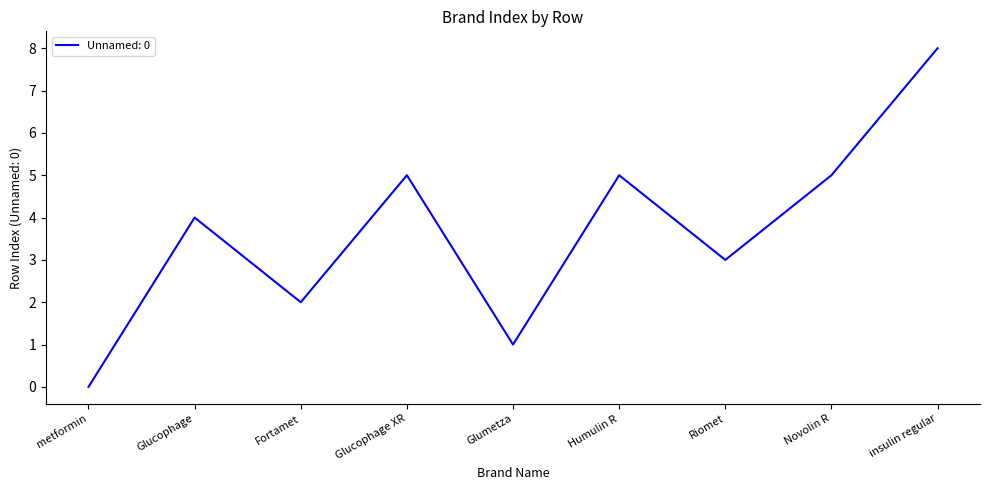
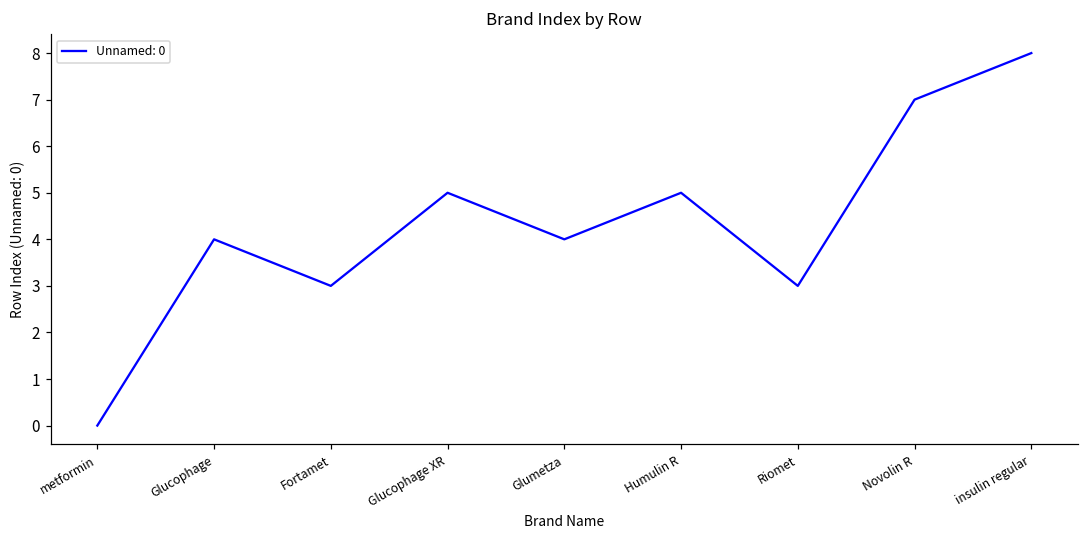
  {
    "metformin": 0,
    "Glucophage": 4,
-   "Fortamet": 2,
+   "Fortamet": 3,
    "Glucophage XR": 5,
-   "Glumetza": 1,
+   "Glumetza": 4,
    "Humulin R": 5,
    "Riomet": 3,
-   "Novolin R": 5,
+   "Novolin R": 7,
    "insulin regular": 8
  }
